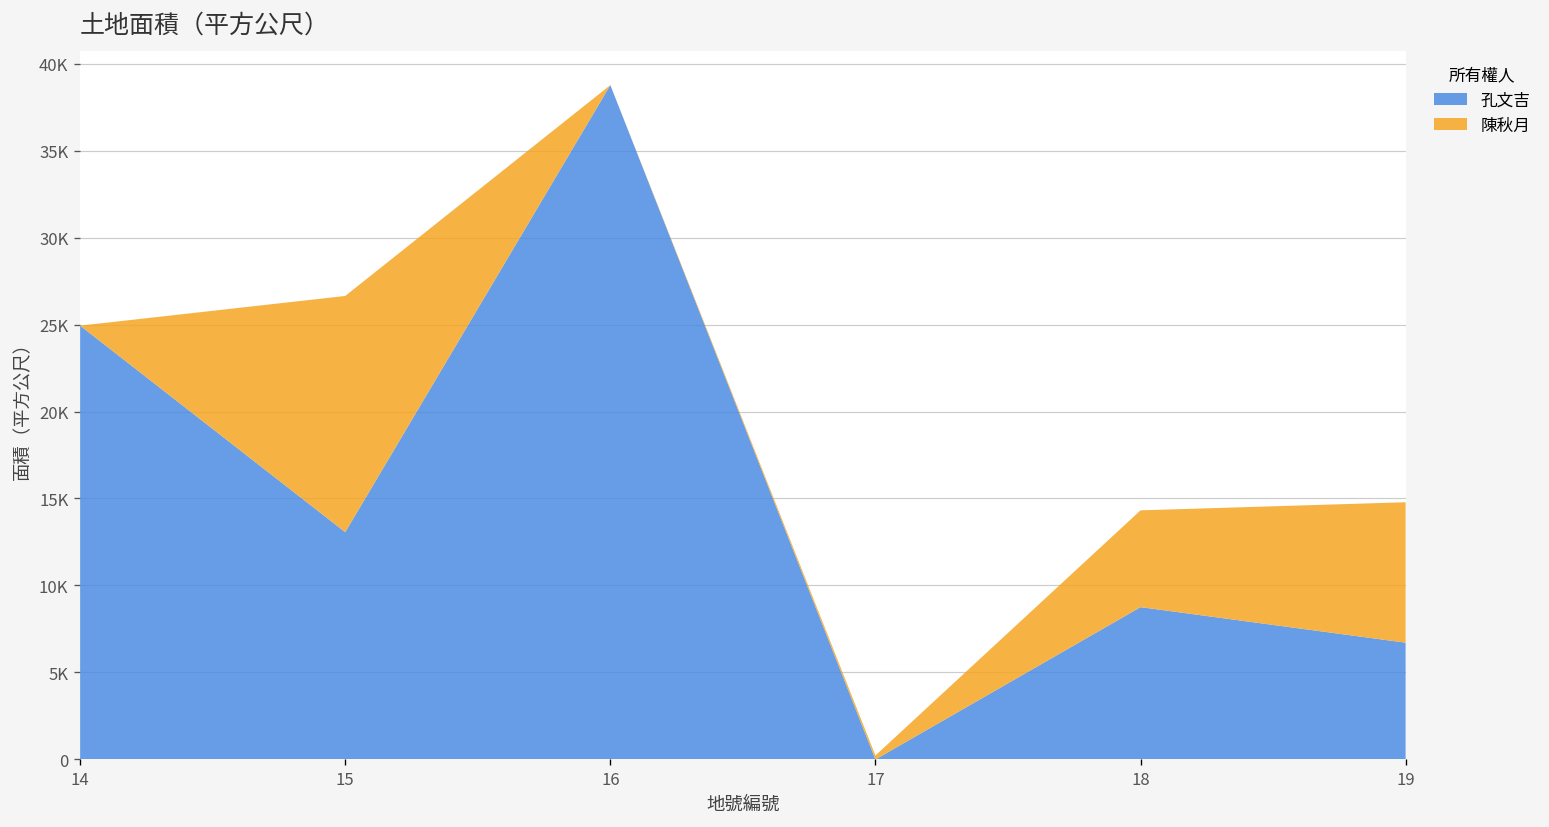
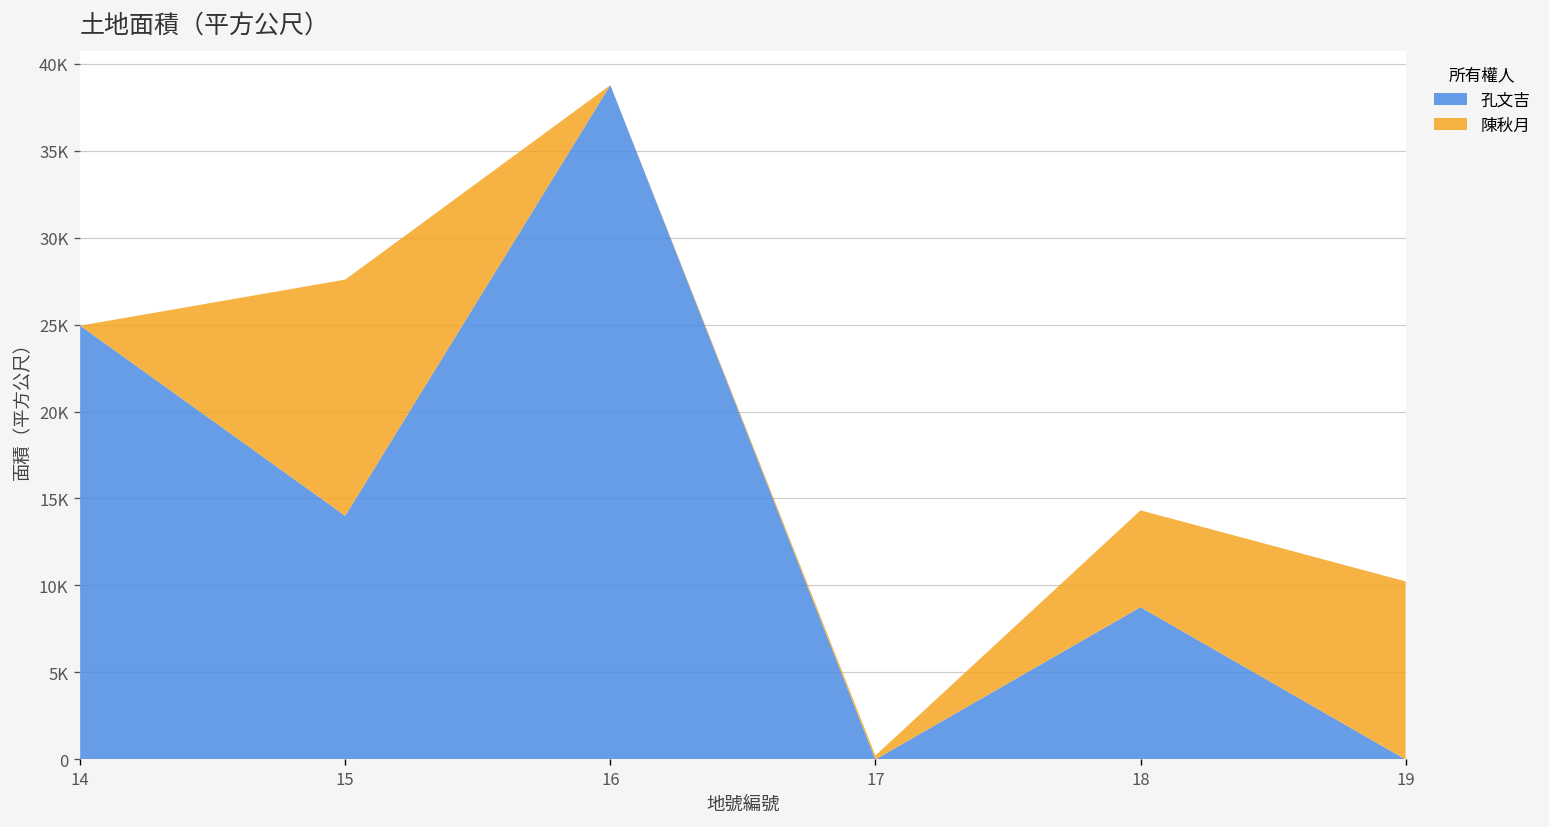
  {
    "孔文吉": {
-     "15": 13100,
+     "15": 14000,
      "17": 0,
      "18": 8800,
-     "19": 6700
+     "19": 0
    },
    "陳秋月": {
      "15": 13600,
      "17": 200,
      "18": 5600,
-     "19": 8100
+     "19": 10200
    }
  }
